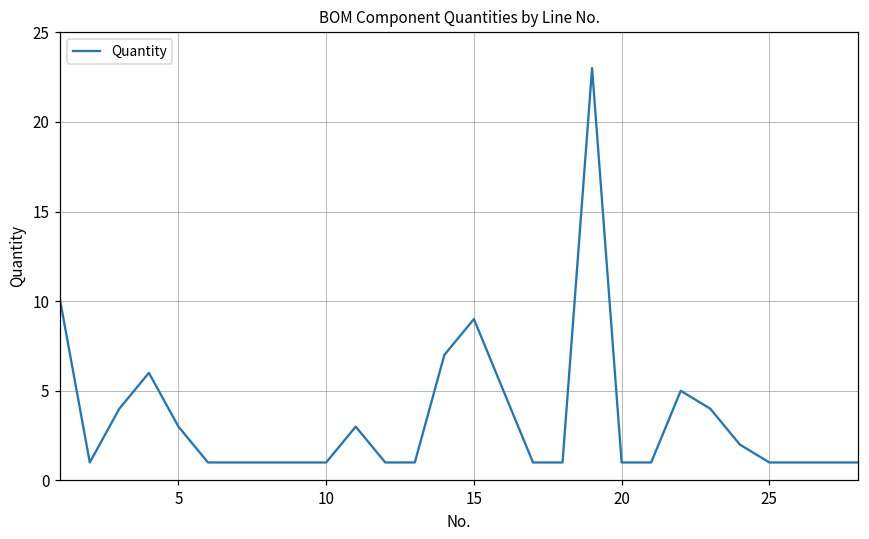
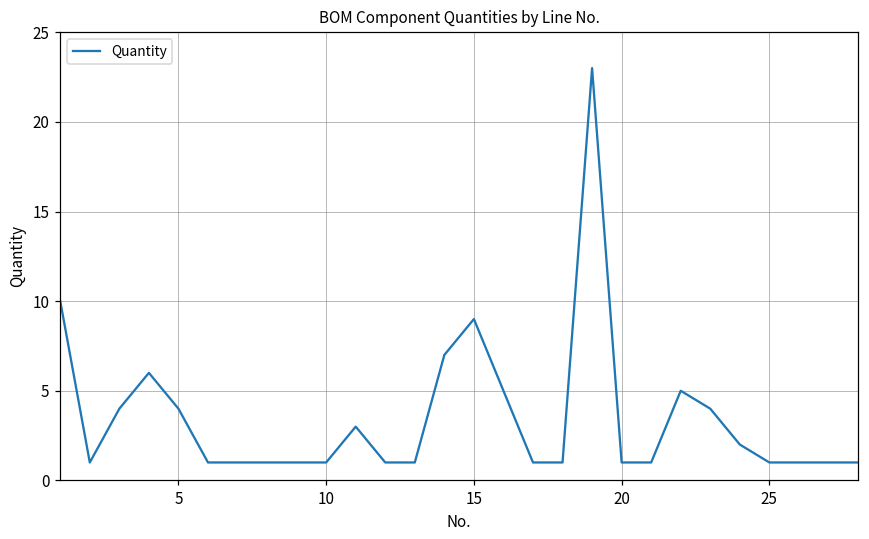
  {
-   "5": 3,
+   "5": 4,
    "10": 1,
    "15": 9,
    "20": 1,
    "25": 1
  }
